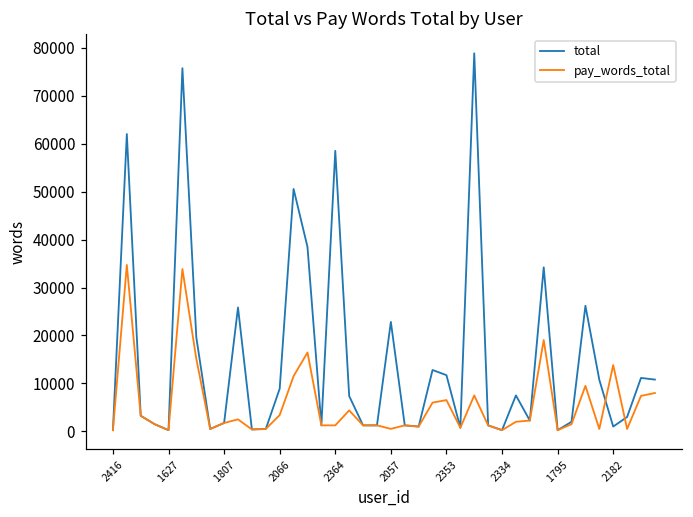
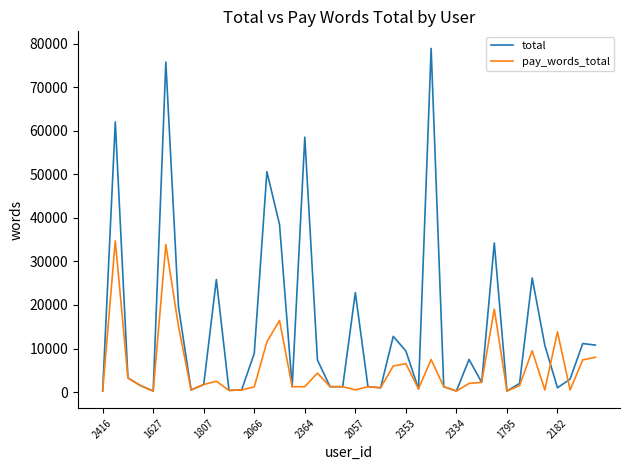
  {
    "total": {
      "2066": 9000,
      "2364": 59000,
      "2057": 23000,
-     "2353": 12000,
+     "2353": 9000,
      "2182": 1000
    },
    "pay_words_total": {
-     "2066": 3000,
+     "2066": 1000,
      "2364": 1000,
      "2057": 1000,
      "2353": 7000,
      "2182": 14000
    }
  }
